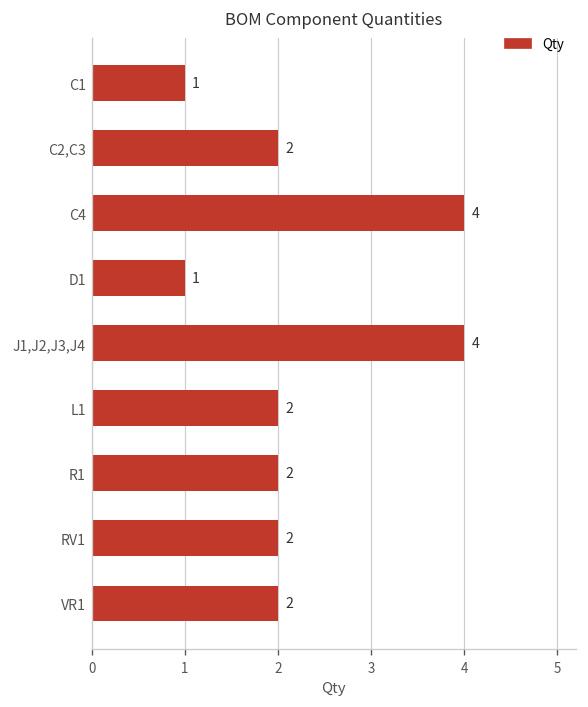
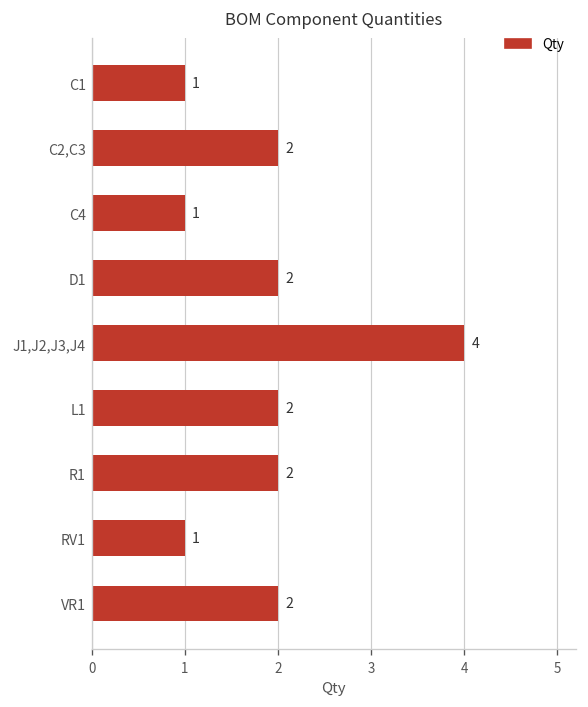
  {
    "C1": 1,
    "C2,C3": 2,
-   "C4": 4,
-   "D1": 1,
+   "C4": 1,
+   "D1": 2,
    "J1,J2,J3,J4": 4,
    "L1": 2,
    "R1": 2,
-   "RV1": 2,
+   "RV1": 1,
    "VR1": 2
  }
